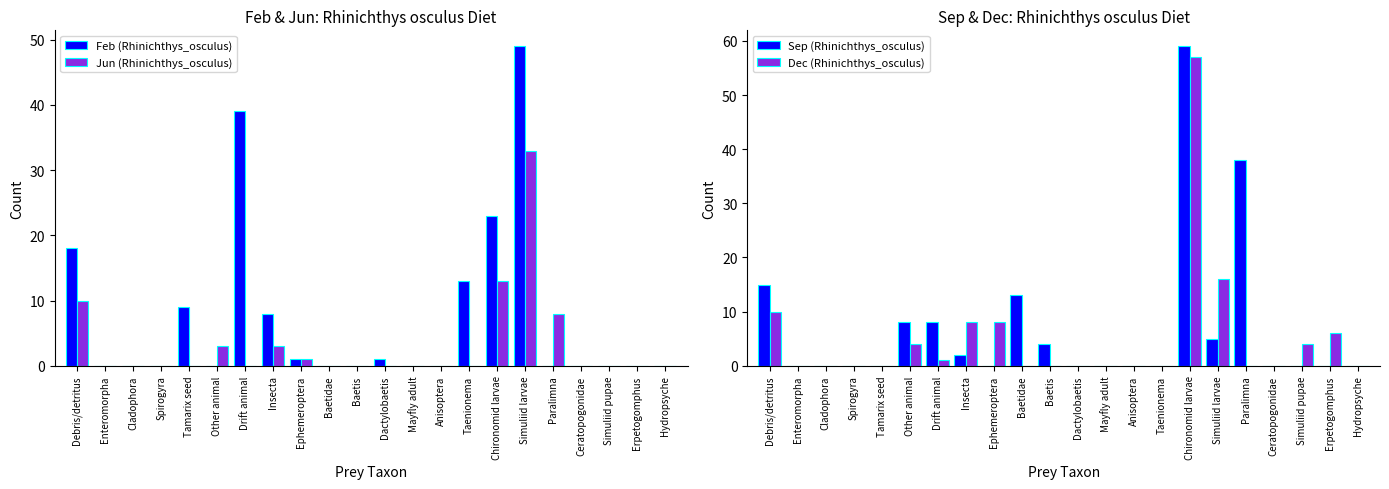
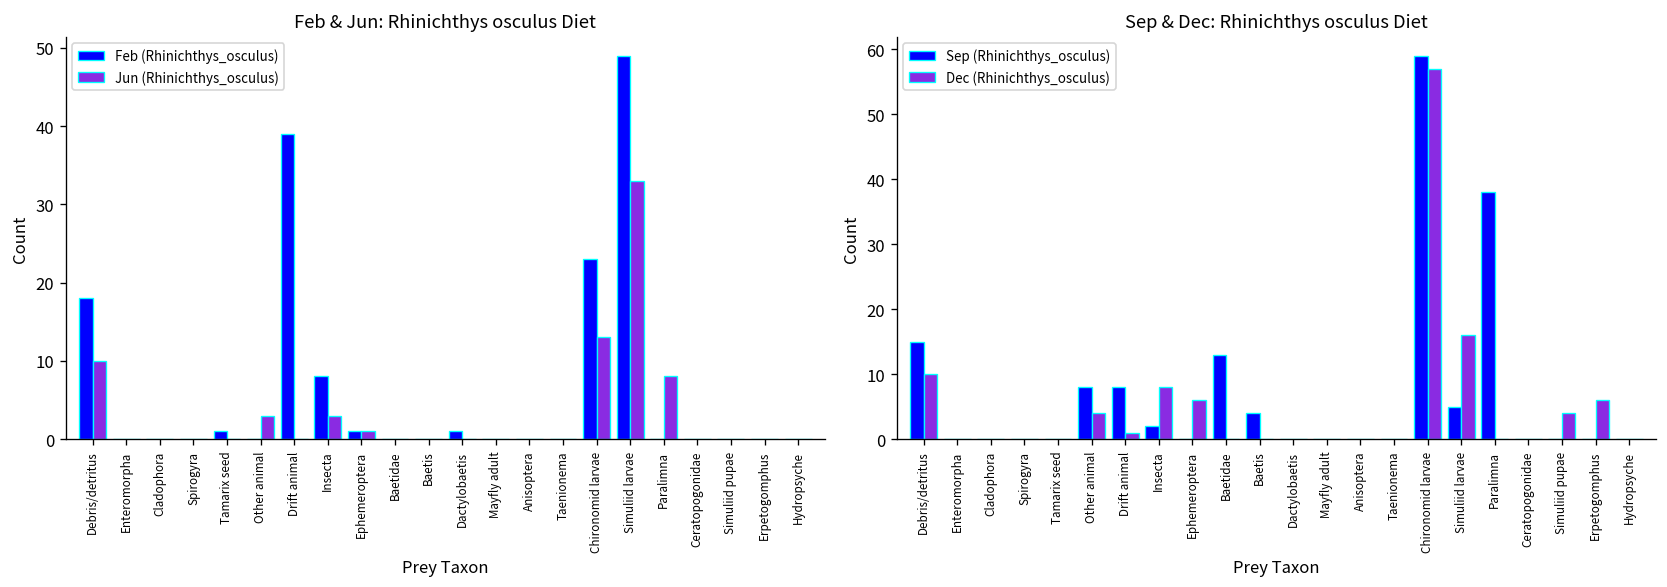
  {
    "Feb & Jun: Rhinichthys osculus Diet": {
      "Feb (Rhinichthys_osculus)": {
        "Debris/detritus": 18,
        "Enteromorpha": 0,
        "Cladophora": 0,
        "Spirogyra": 0,
-       "Tamarix seed": 9,
+       "Tamarix seed": 1,
        "Other animal": 0,
        "Drift animal": 39,
        "Insecta": 8,
        "Ephemeroptera": 1,
        "Baetidae": 0,
        "Baetis": 0,
        "Dactylobaetis": 1,
        "Mayfly adult": 0,
        "Anisoptera": 0,
-       "Taenionema": 13,
+       "Taenionema": 0,
        "Chironomid larvae": 23,
        "Simuliid larvae": 49,
        "Paralimna": 0,
        "Ceratopogonidae": 0,
        "Simuliid pupae": 0,
        "Erpetogomphus": 0,
        "Hydropsyche": 0
      },
      "Jun (Rhinichthys_osculus)": {
        "Debris/detritus": 10,
        "Enteromorpha": 0,
        "Cladophora": 0,
        "Spirogyra": 0,
        "Tamarix seed": 0,
        "Other animal": 3,
        "Drift animal": 0,
        "Insecta": 3,
        "Ephemeroptera": 1,
        "Baetidae": 0,
        "Baetis": 0,
        "Dactylobaetis": 0,
        "Mayfly adult": 0,
        "Anisoptera": 0,
        "Taenionema": 0,
        "Chironomid larvae": 13,
        "Simuliid larvae": 33,
        "Paralimna": 8,
        "Ceratopogonidae": 0,
        "Simuliid pupae": 0,
        "Erpetogomphus": 0,
        "Hydropsyche": 0
      }
    },
    "Sep & Dec: Rhinichthys osculus Diet": {
      "Sep (Rhinichthys_osculus)": {
        "Debris/detritus": 15,
        "Enteromorpha": 0,
        "Cladophora": 0,
        "Spirogyra": 0,
        "Tamarix seed": 0,
        "Other animal": 8,
        "Drift animal": 8,
        "Insecta": 2,
        "Ephemeroptera": 0,
        "Baetidae": 13,
        "Baetis": 4,
        "Dactylobaetis": 0,
        "Mayfly adult": 0,
        "Anisoptera": 0,
        "Taenionema": 0,
        "Chironomid larvae": 59,
        "Simuliid larvae": 5,
        "Paralimna": 38,
        "Ceratopogonidae": 0,
        "Simuliid pupae": 0,
        "Erpetogomphus": 0,
        "Hydropsyche": 0
      },
      "Dec (Rhinichthys_osculus)": {
        "Debris/detritus": 10,
        "Enteromorpha": 0,
        "Cladophora": 0,
        "Spirogyra": 0,
        "Tamarix seed": 0,
        "Other animal": 4,
        "Drift animal": 1,
        "Insecta": 8,
-       "Ephemeroptera": 8,
+       "Ephemeroptera": 6,
        "Baetidae": 0,
        "Baetis": 0,
        "Dactylobaetis": 0,
        "Mayfly adult": 0,
        "Anisoptera": 0,
        "Taenionema": 0,
        "Chironomid larvae": 57,
        "Simuliid larvae": 16,
        "Paralimna": 0,
        "Ceratopogonidae": 0,
        "Simuliid pupae": 4,
        "Erpetogomphus": 6,
        "Hydropsyche": 0
      }
    }
  }
